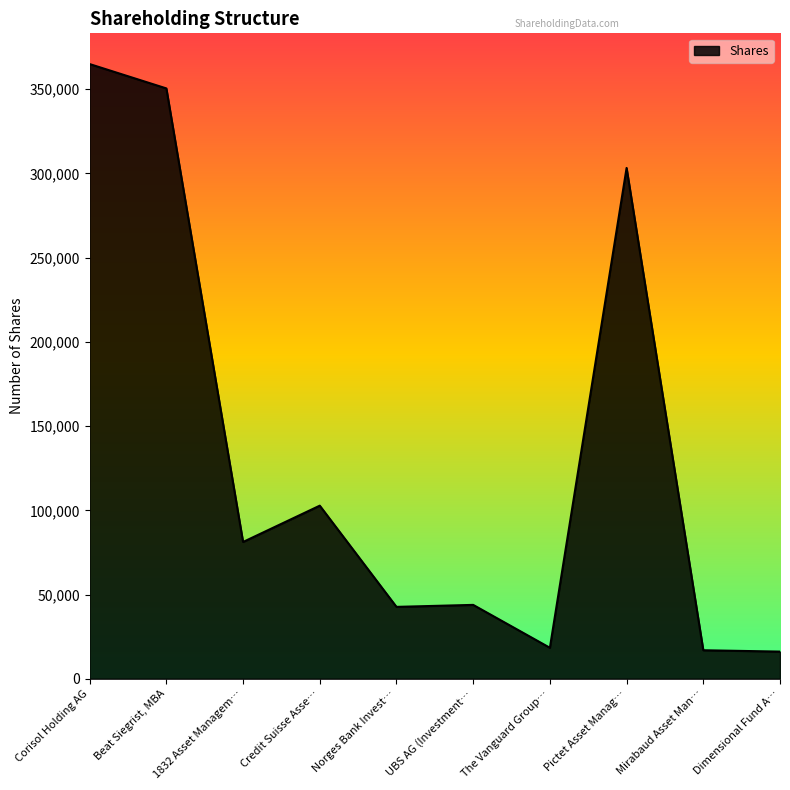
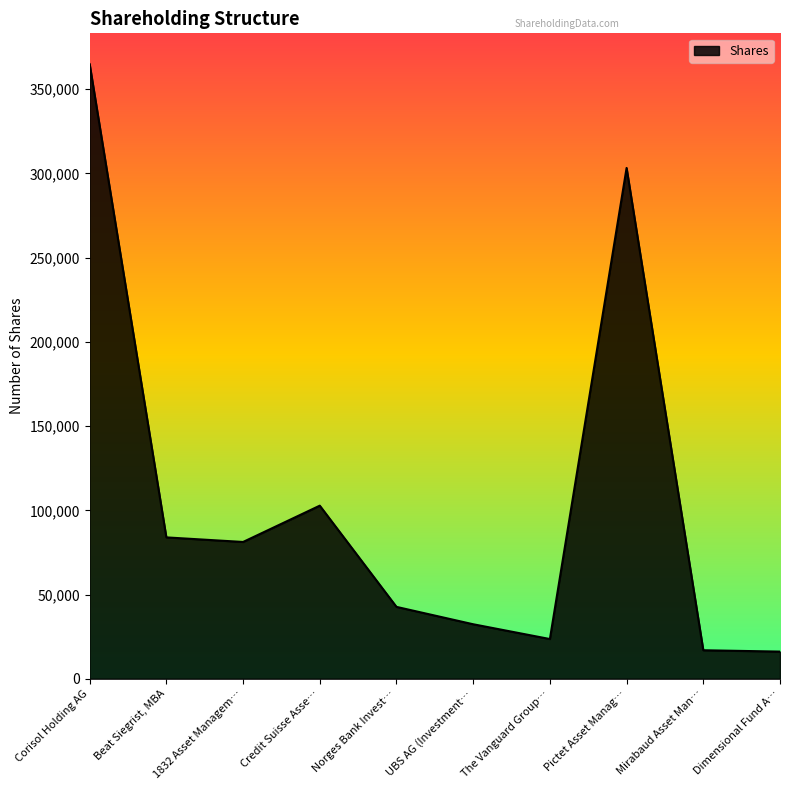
  {
    "Corisol Holding AG": "365,000",
-   "Beat Siegrist, MBA": "351,000",
+   "Beat Siegrist, MBA": "84,000",
    "1832 Asset Managem…": "81,000",
    "Credit Suisse Asse…": "103,000",
    "Norges Bank Invest…": "43,000",
-   "UBS AG (Investment…": "44,000",
-   "The Vanguard Group…": "18,000",
+   "UBS AG (Investment…": "32,000",
+   "The Vanguard Group…": "24,000",
    "Pictet Asset Manag…": "303,000",
    "Mirabaud Asset Man…": "17,000",
    "Dimensional Fund A…": "16,000"
  }
